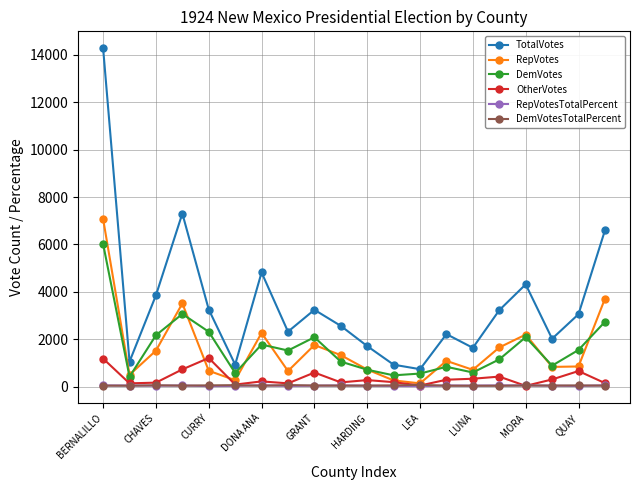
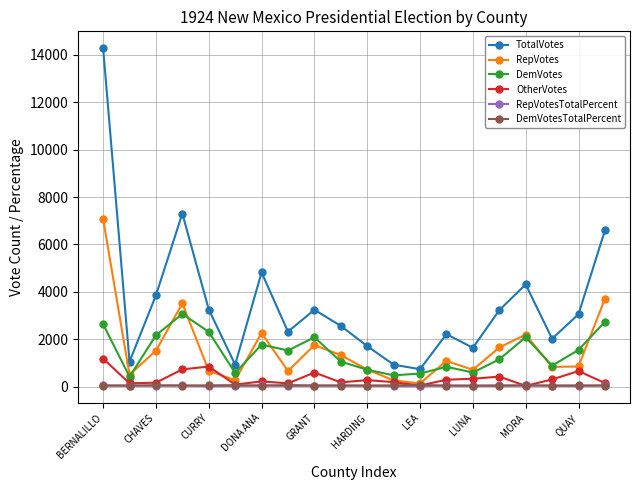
  {
    "TotalVotes": {
      "BERNALILLO": 14300,
      "CHAVES": 3900,
      "CURRY": 3300,
      "DONA ANA": 4800,
      "GRANT": 3200,
      "HARDING": 1700,
      "LEA": 700,
      "LUNA": 1600,
      "MORA": 4300,
      "QUAY": 3100
    },
    "RepVotes": {
      "BERNALILLO": 7100,
      "CHAVES": 1500,
      "CURRY": 700,
      "DONA ANA": 2300,
      "GRANT": 1800,
      "LUNA": 700,
      "MORA": 2200,
      "QUAY": 900
    },
    "DemVotes": {
-     "BERNALILLO": 6000,
+     "BERNALILLO": 2600,
      "CHAVES": 2200,
      "CURRY": 2300,
      "DONA ANA": 1800,
      "GRANT": 2100,
      "LEA": 600,
      "LUNA": 600,
      "MORA": 2100,
      "QUAY": 1500
    },
    "OtherVotes": {
      "BERNALILLO": 1200,
      "CHAVES": 200,
-     "CURRY": 1200,
+     "CURRY": 800,
      "DONA ANA": 200,
      "GRANT": 600,
      "HARDING": 300,
      "LUNA": 300,
      "QUAY": 700
    }
  }
